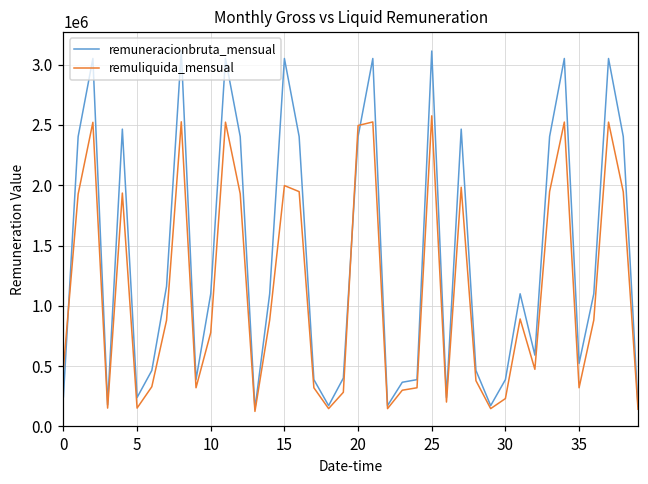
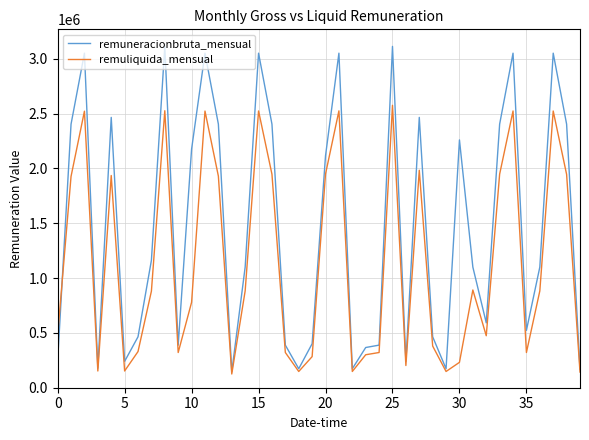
  {
    "remuneracionbruta_mensual": {
      "0": 250000,
      "5": 240000,
-     "10": 1100000,
+     "10": 2180000,
      "15": 3050000,
-     "20": 2400000,
+     "20": 2110000,
      "25": 3110000,
-     "30": 390000,
+     "30": 2260000,
      "35": 520000
    },
    "remuliquida_mensual": {
      "0": 480000,
      "5": 150000,
      "10": 780000,
-     "15": 2000000,
-     "20": 2490000,
+     "15": 2520000,
+     "20": 1950000,
      "25": 2580000,
      "30": 230000,
      "35": 320000
    }
  }
